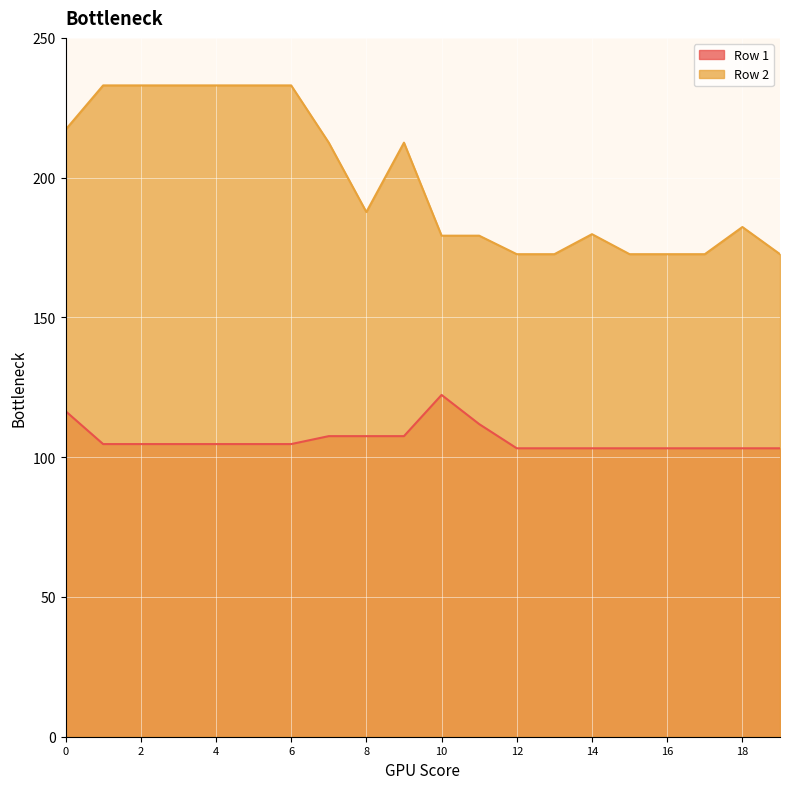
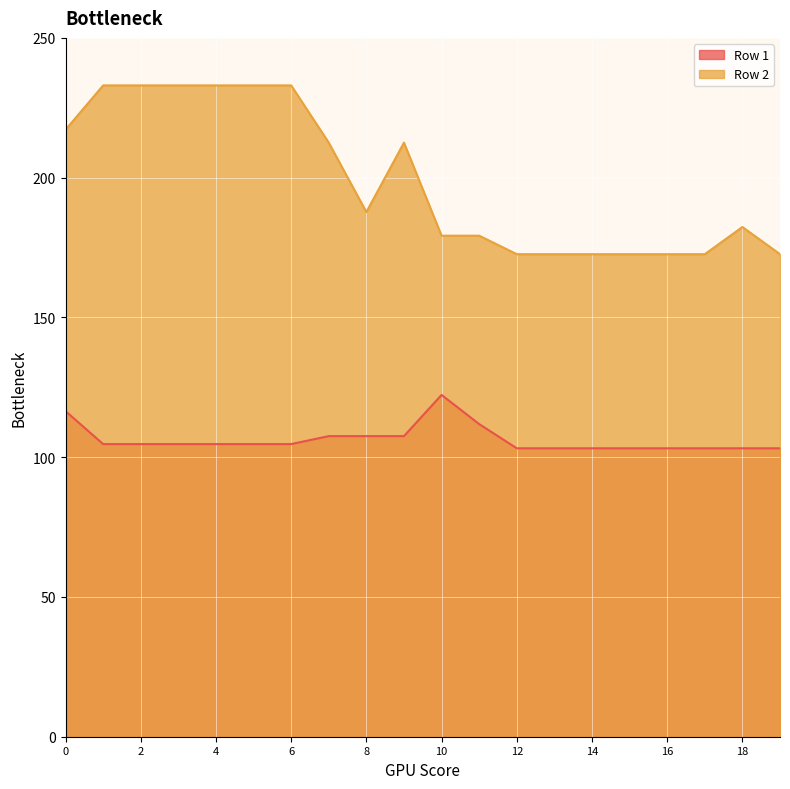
  {
    "Row 1": {
      "0": 116,
      "2": 105,
      "4": 105,
      "6": 105,
      "8": 108,
      "10": 122,
      "12": 103,
      "14": 103,
      "16": 103,
      "18": 103
    },
    "Row 2": {
      "0": 217,
      "2": 233,
      "4": 233,
      "6": 233,
      "8": 188,
      "10": 179,
      "12": 173,
-     "14": 180,
+     "14": 173,
      "16": 173,
      "18": 182
    }
  }
